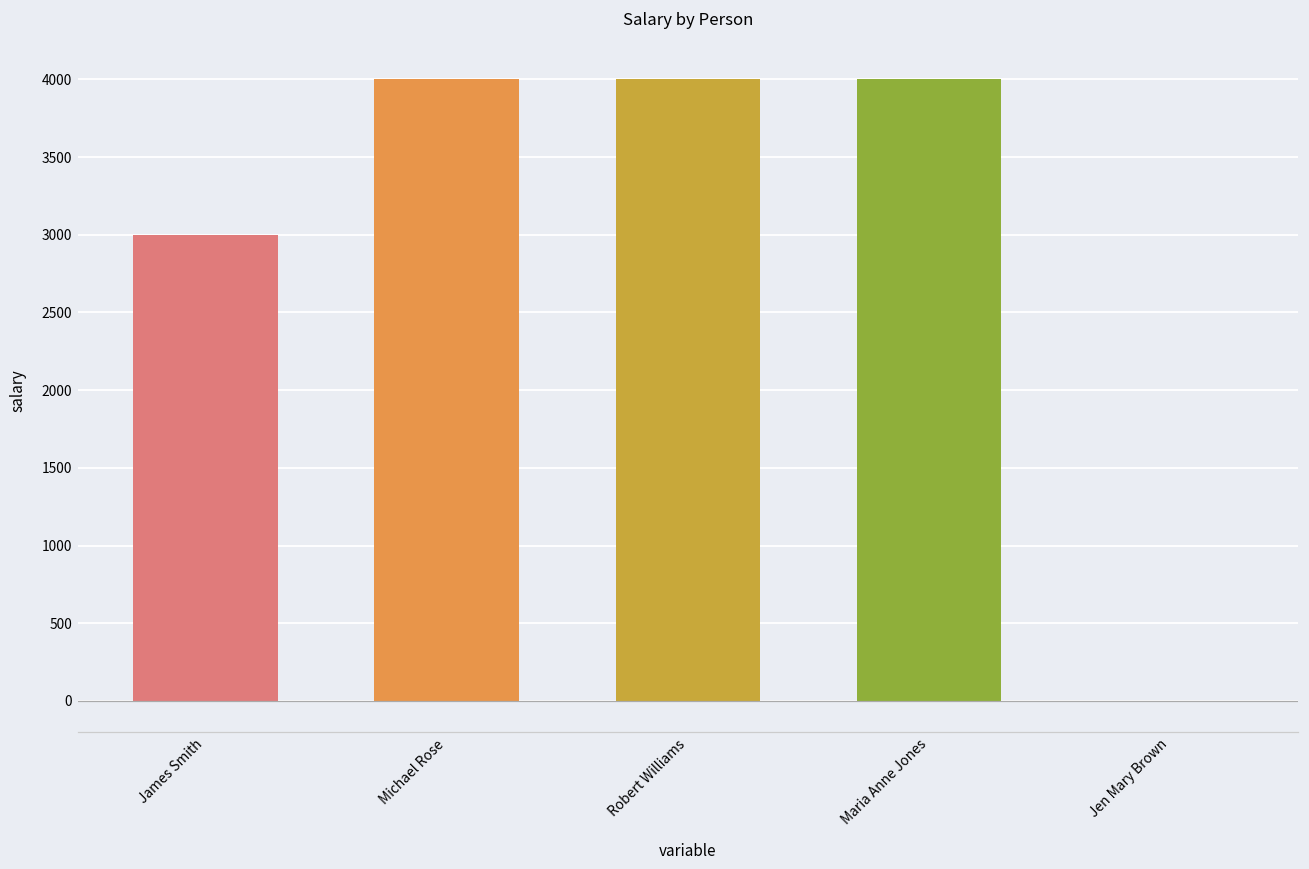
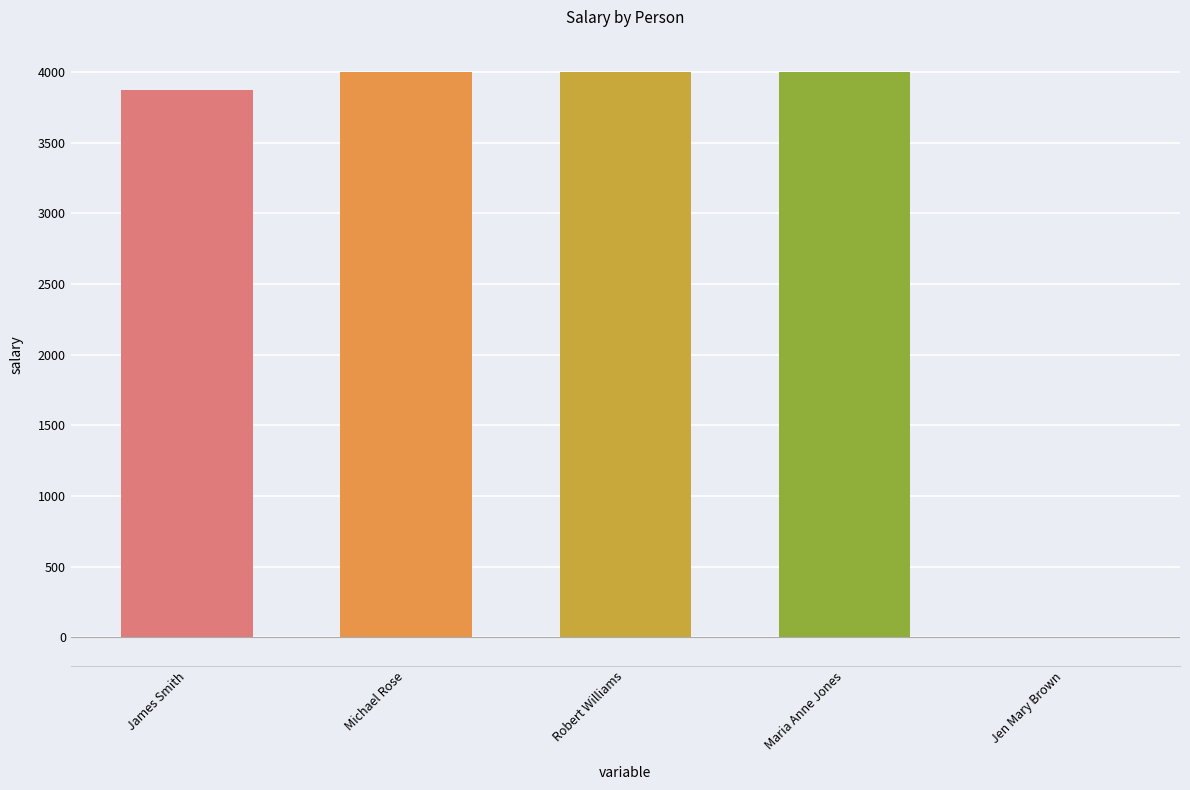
  {
-   "James Smith": 3000,
+   "James Smith": 3880,
    "Michael Rose": 4000,
    "Robert Williams": 4000,
    "Maria Anne Jones": 4000
  }
